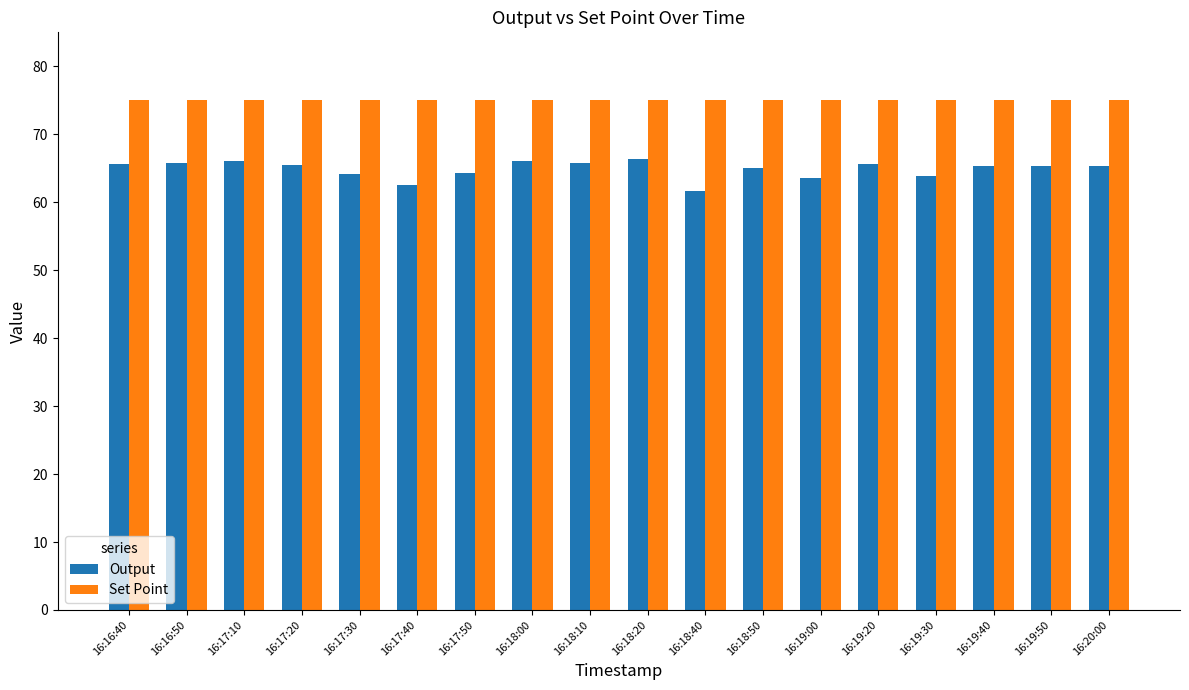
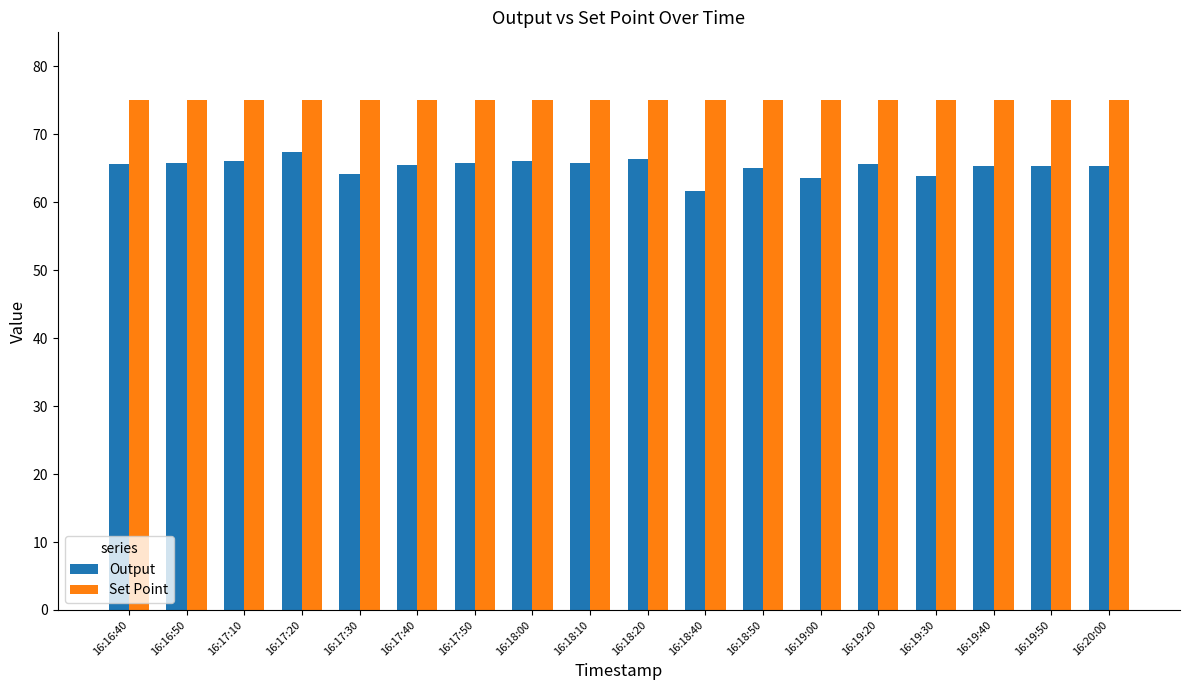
  {
    "Output": {
      "16:16:40": 66,
      "16:16:50": 66,
      "16:17:10": 66,
-     "16:17:20": 66,
+     "16:17:20": 67,
      "16:17:30": 64,
-     "16:17:40": 63,
-     "16:17:50": 64,
+     "16:17:40": 66,
+     "16:17:50": 66,
      "16:18:00": 66,
      "16:18:10": 66,
      "16:18:20": 66,
      "16:18:40": 62,
      "16:18:50": 65,
      "16:19:00": 64,
      "16:19:20": 66,
      "16:19:30": 64,
      "16:19:40": 65,
      "16:19:50": 65,
      "16:20:00": 65
    },
    "Set Point": {
      "16:16:40": 75,
      "16:16:50": 75,
      "16:17:10": 75,
      "16:17:20": 75,
      "16:17:30": 75,
      "16:17:40": 75,
      "16:17:50": 75,
      "16:18:00": 75,
      "16:18:10": 75,
      "16:18:20": 75,
      "16:18:40": 75,
      "16:18:50": 75,
      "16:19:00": 75,
      "16:19:20": 75,
      "16:19:30": 75,
      "16:19:40": 75,
      "16:19:50": 75,
      "16:20:00": 75
    }
  }
